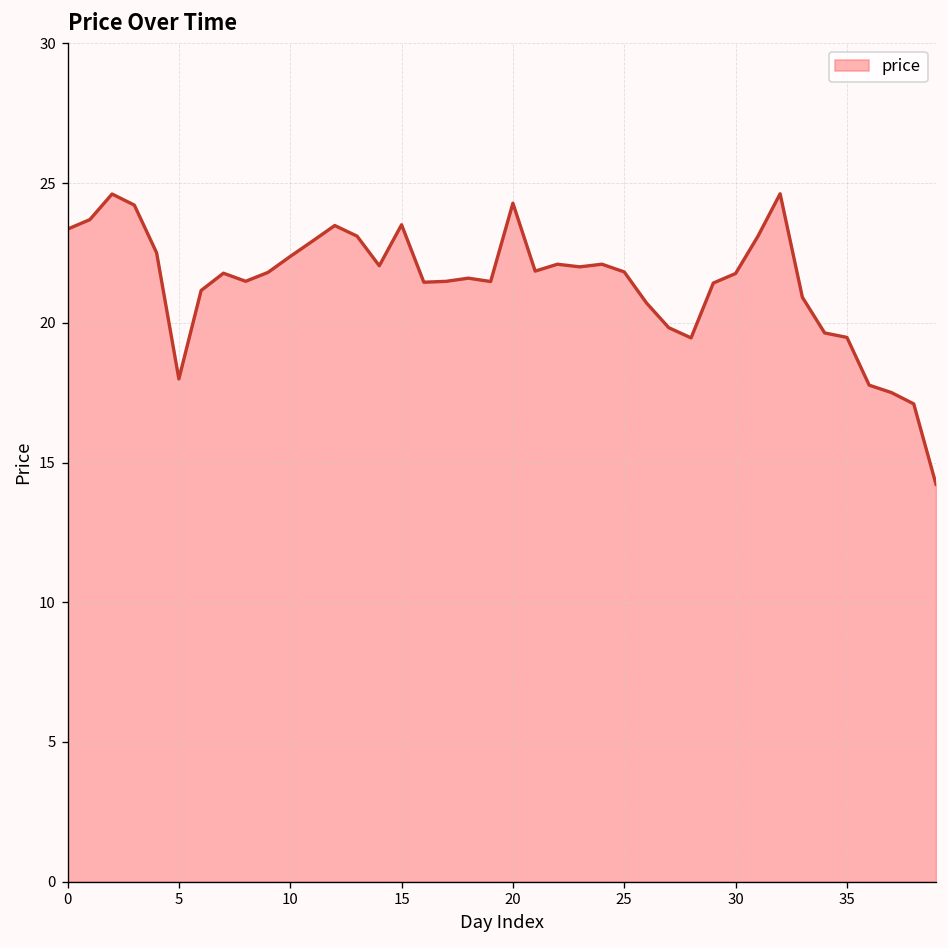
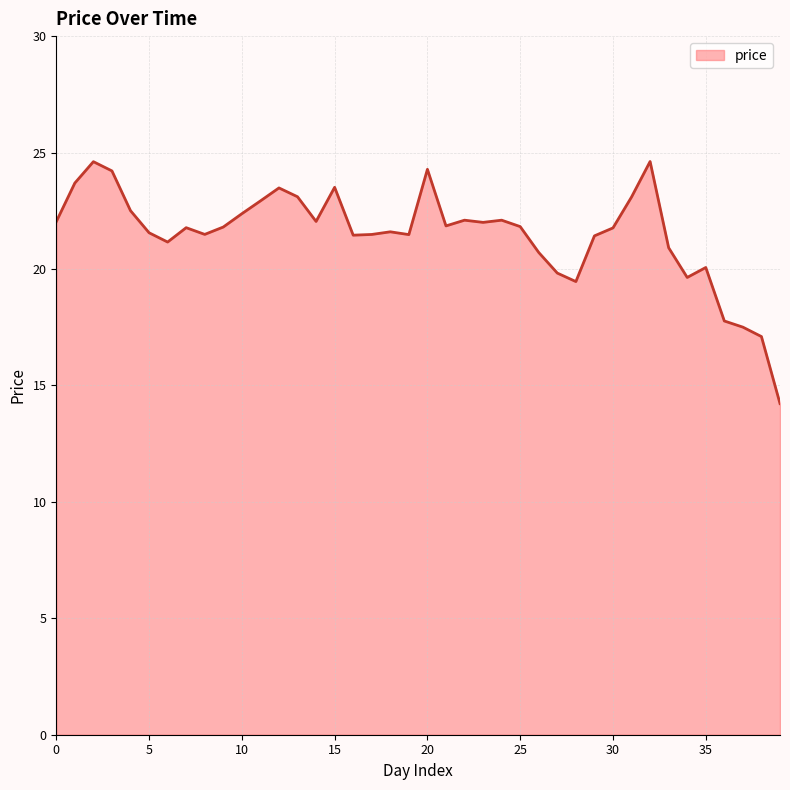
  {
-   "0": 23.4,
-   "5": 18.0,
+   "0": 22.0,
+   "5": 21.6,
    "10": 22.4,
    "15": 23.5,
    "20": 24.3,
    "25": 21.8,
    "30": 21.8,
-   "35": 19.5
+   "35": 20.1
  }
